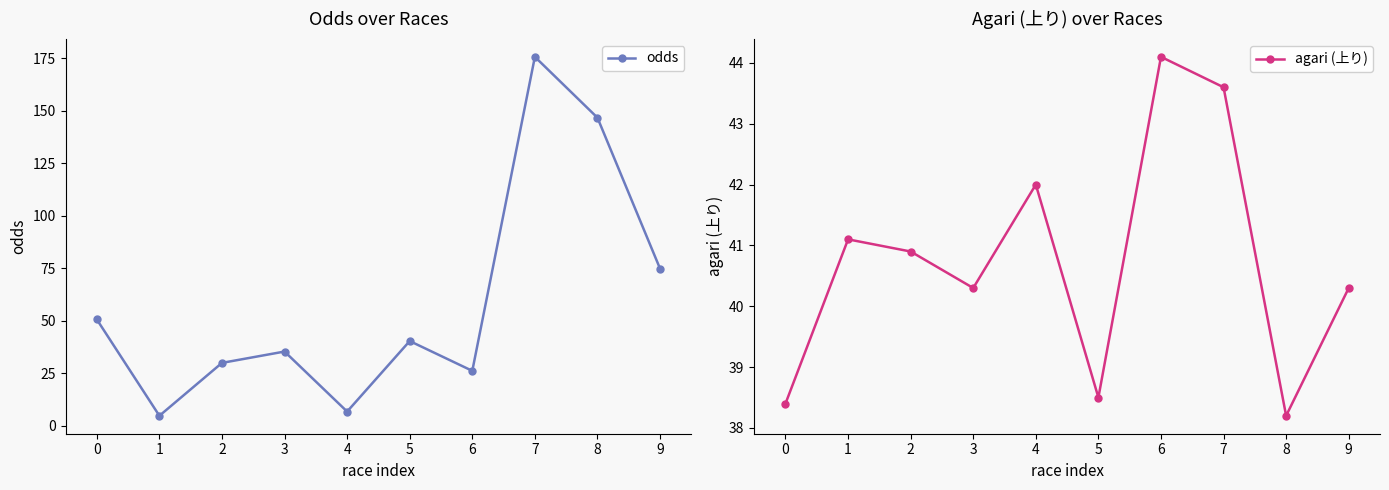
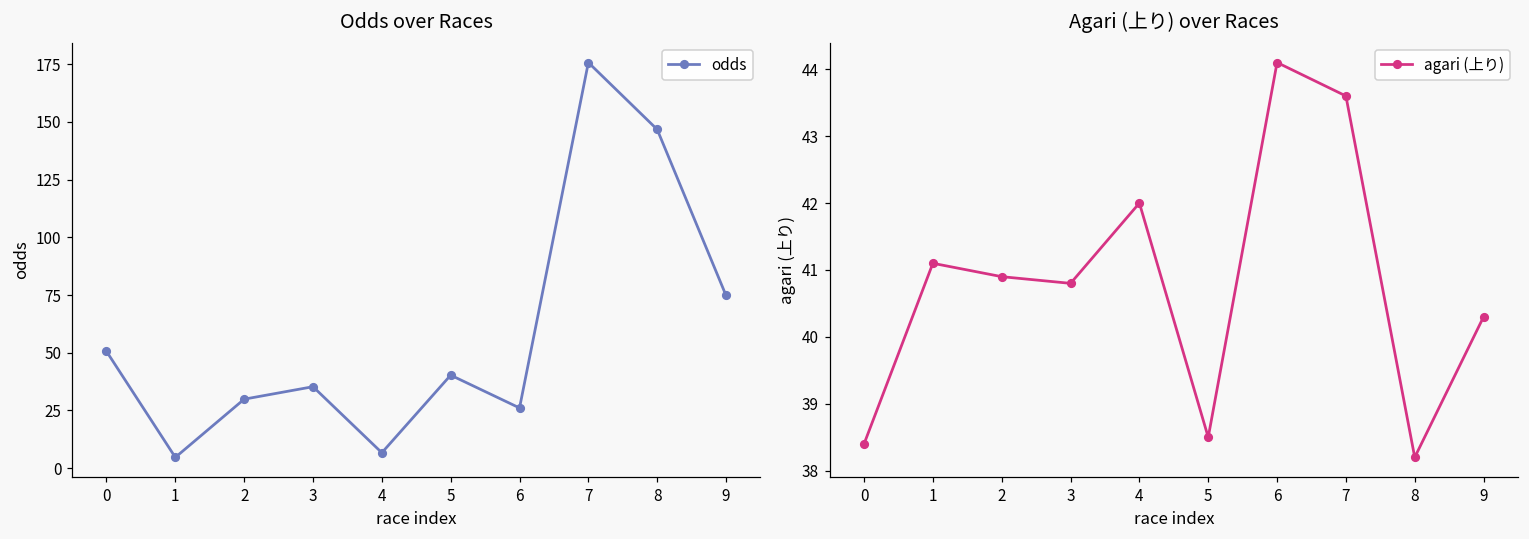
  {
    "Odds over Races": {
      "0": 51,
      "1": 5,
      "2": 30,
      "3": 35,
      "4": 7,
      "5": 40,
      "6": 26,
      "7": 176,
      "8": 147,
      "9": 75
    },
    "Agari (上り) over Races": {
      "0": 38.4,
      "1": 41.1,
      "2": 40.9,
-     "3": 40.3,
+     "3": 40.8,
      "4": 42.0,
      "5": 38.5,
      "6": 44.1,
      "7": 43.6,
      "8": 38.2,
      "9": 40.3
    }
  }
